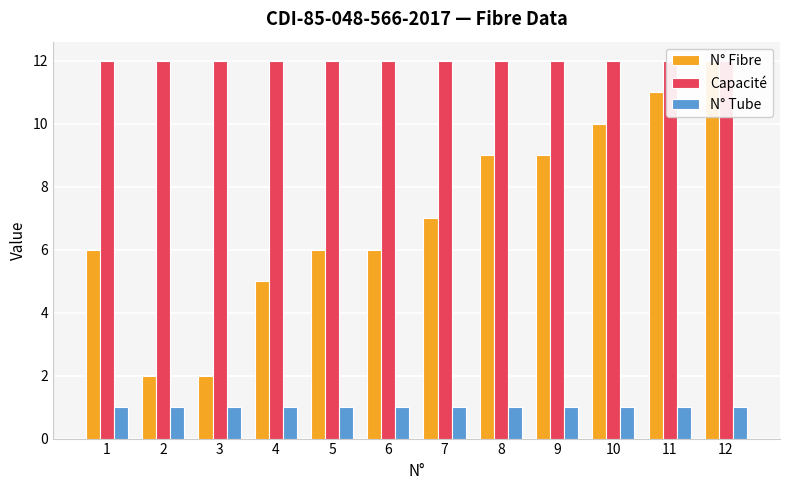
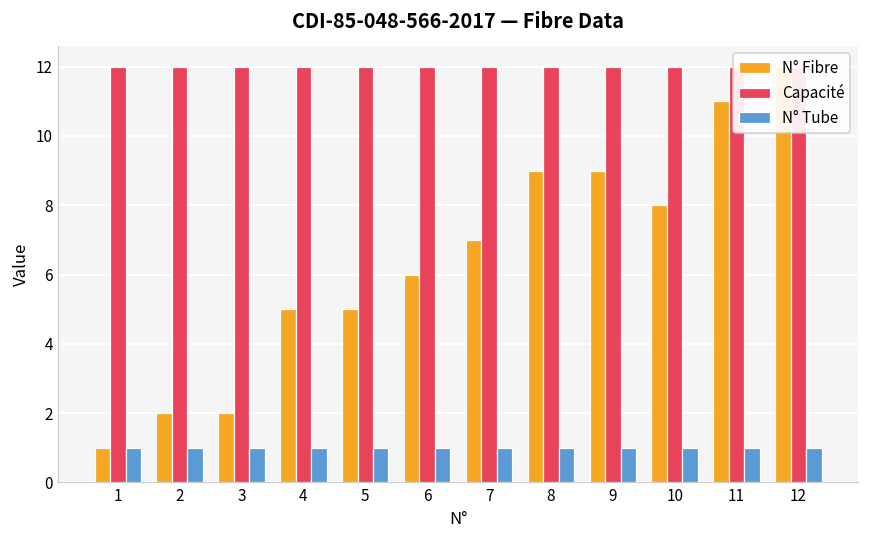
  {
    "N° Fibre": {
-     "1": 6,
+     "1": 1,
      "2": 2,
      "3": 2,
      "4": 5,
-     "5": 6,
+     "5": 5,
      "6": 6,
      "7": 7,
      "8": 9,
      "9": 9,
-     "10": 10,
+     "10": 8,
      "11": 11
    },
    "Capacité": {
      "1": 12,
      "2": 12,
      "3": 12,
      "4": 12,
      "5": 12,
      "6": 12,
      "7": 12,
      "8": 12,
      "9": 12,
      "10": 12
    },
    "N° Tube": {
      "1": 1,
      "2": 1,
      "3": 1,
      "4": 1,
      "5": 1,
      "6": 1,
      "7": 1,
      "8": 1,
      "9": 1,
      "10": 1,
      "11": 1,
      "12": 1
    }
  }
